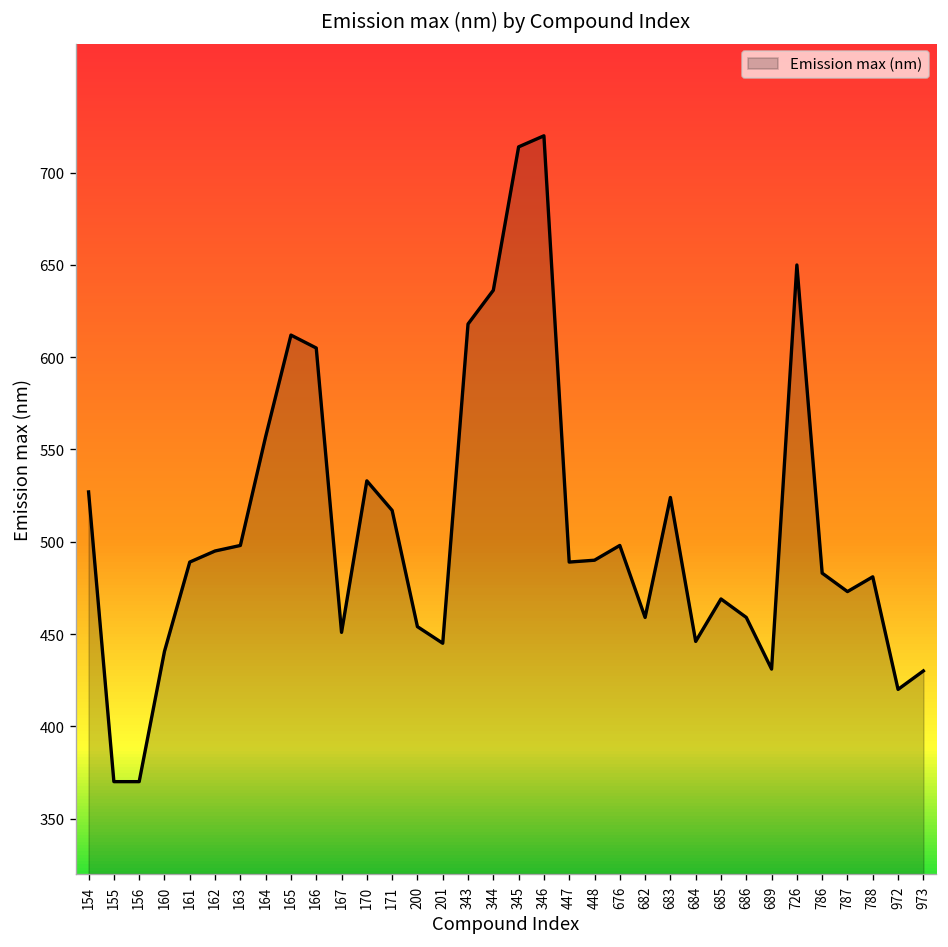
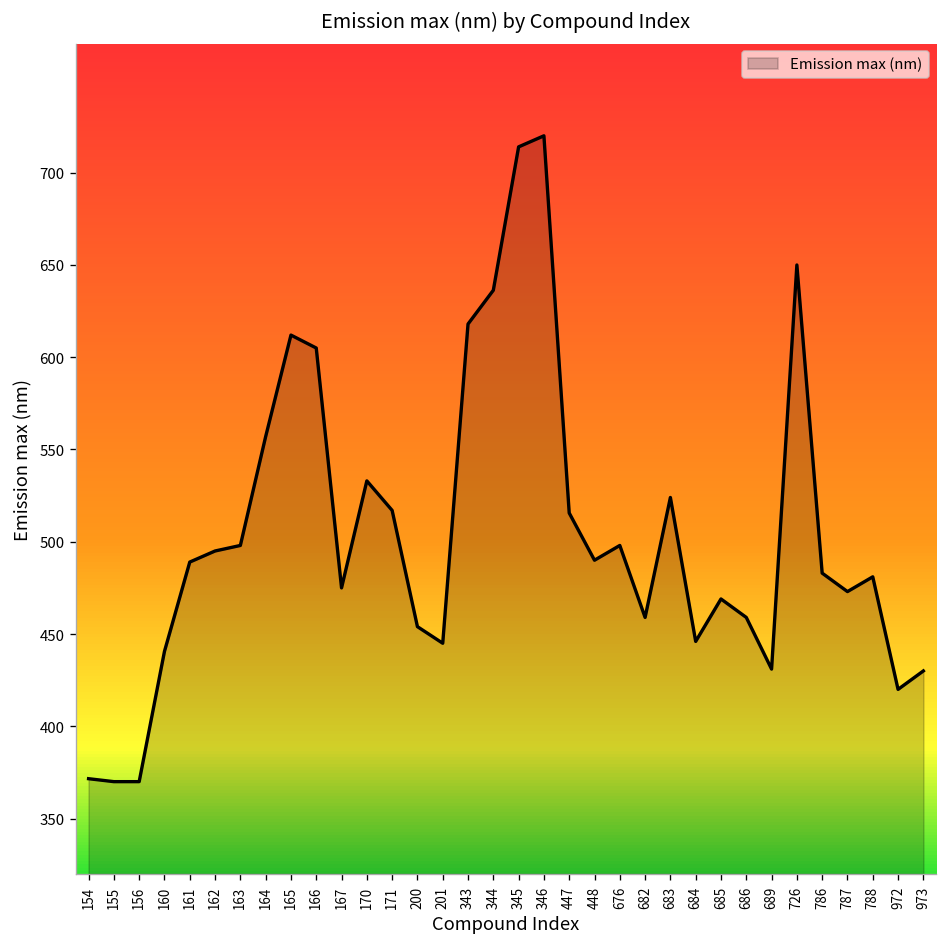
  {
-   "154": 527,
+   "154": 372,
    "155": 370,
    "156": 370,
    "160": 441,
    "161": 489,
    "162": 495,
    "163": 498,
    "164": 557,
    "165": 612,
    "166": 605,
-   "167": 451,
+   "167": 475,
    "170": 533,
    "171": 517,
    "200": 454,
    "201": 445,
    "343": 618,
    "344": 636,
    "345": 714,
    "346": 720,
-   "447": 489,
+   "447": 516,
    "448": 490,
    "676": 498,
    "682": 459,
    "683": 524,
    "684": 446,
    "685": 469,
    "686": 459,
    "689": 431,
    "726": 650,
    "786": 483,
    "787": 473,
    "788": 481,
    "972": 420,
    "973": 430
  }
